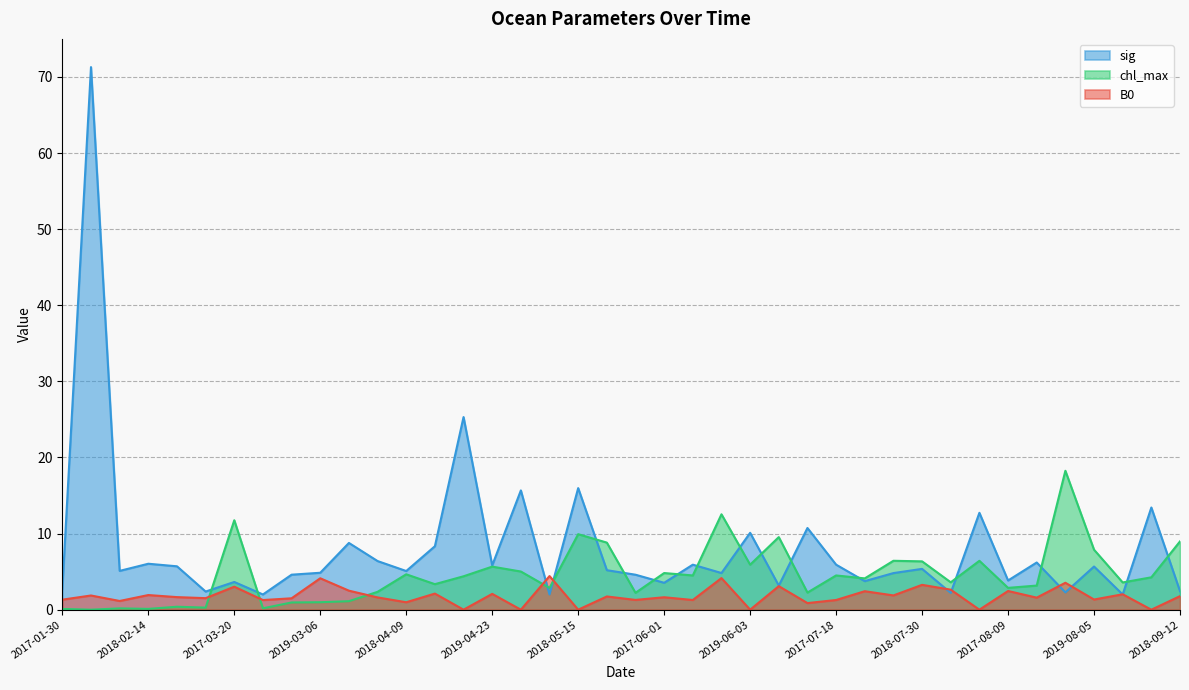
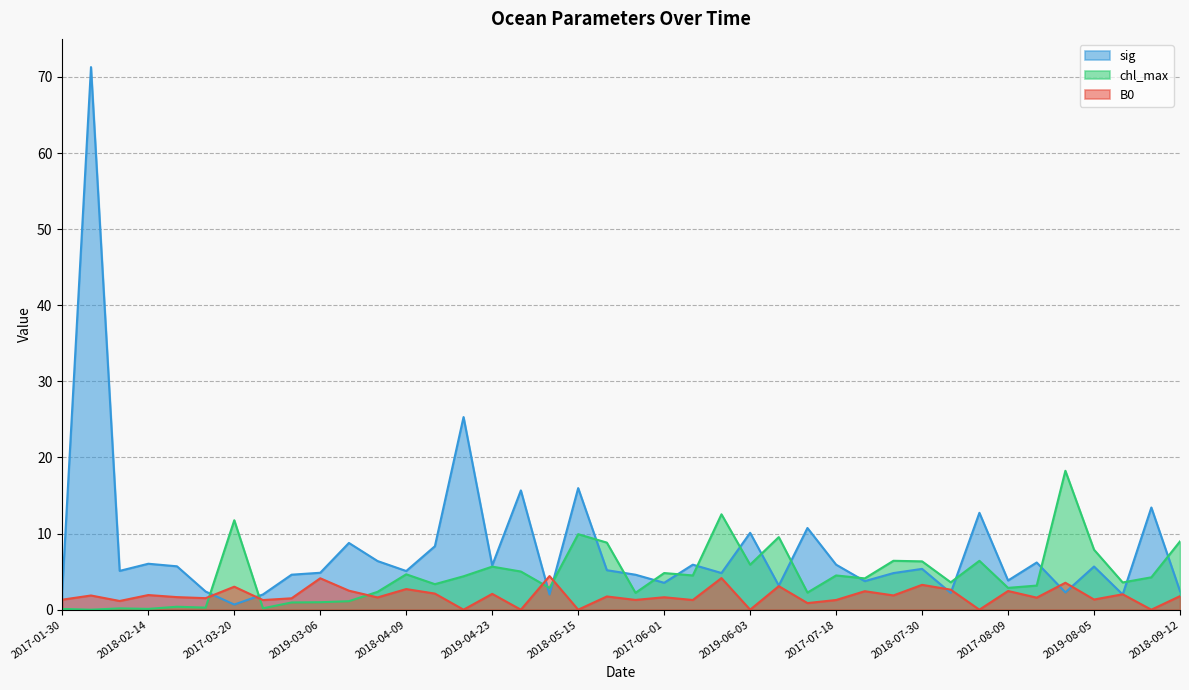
  {
    "sig": {
      "2017-01-30": 3,
      "2018-02-14": 6,
-     "2017-03-20": 4,
+     "2017-03-20": 1,
      "2019-03-06": 5,
      "2018-04-09": 5,
      "2018-05-15": 16,
      "2017-06-01": 4,
      "2019-06-03": 10,
      "2017-07-18": 6,
      "2018-07-30": 5,
      "2017-08-09": 4,
      "2019-08-05": 6,
      "2018-09-12": 2
    },
    "chl_max": {
      "2017-01-30": 0,
      "2018-02-14": 0,
      "2017-03-20": 12,
      "2019-03-06": 1,
      "2018-04-09": 5,
      "2018-05-15": 10,
      "2017-06-01": 5,
      "2019-06-03": 6,
      "2017-07-18": 4,
      "2018-07-30": 6,
      "2017-08-09": 3,
      "2019-08-05": 8,
      "2018-09-12": 9
    },
    "B0": {
      "2017-01-30": 1,
      "2018-02-14": 2,
      "2017-03-20": 3,
      "2019-03-06": 4,
-     "2018-04-09": 1,
+     "2018-04-09": 3,
      "2019-04-23": 2,
      "2018-05-15": 0,
      "2017-06-01": 2,
      "2019-06-03": 0,
      "2017-07-18": 1,
      "2018-07-30": 3,
      "2017-08-09": 2,
      "2019-08-05": 1,
      "2018-09-12": 2
    }
  }
